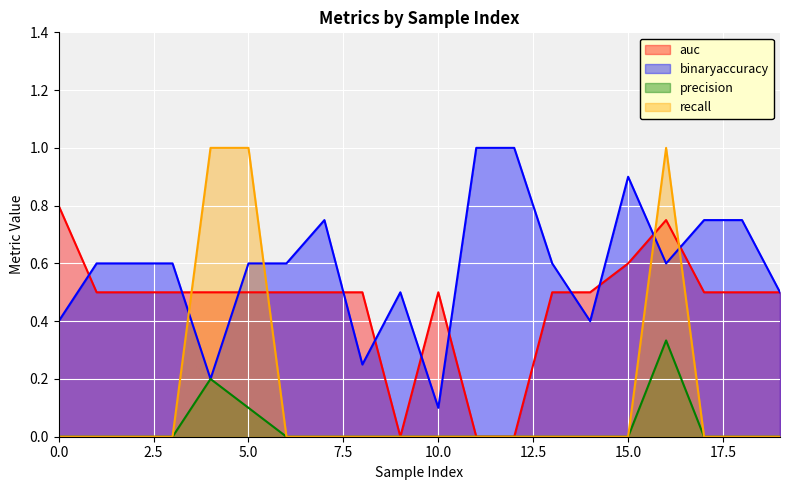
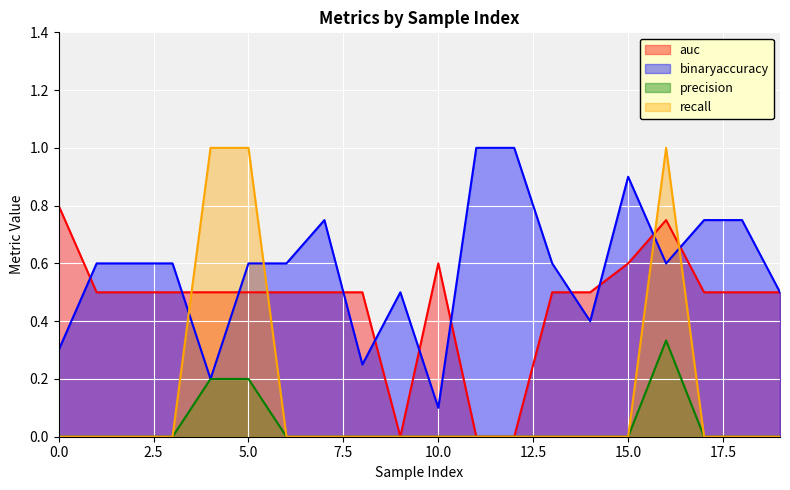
  {
    "auc": {
      "0.0": 0.8,
      "5.0": 0.5,
-     "10.0": 0.5,
+     "10.0": 0.6,
      "15.0": 0.6
    },
    "binaryaccuracy": {
-     "0.0": 0.4,
+     "0.0": 0.3,
      "5.0": 0.6,
      "10.0": 0.1,
      "15.0": 0.9
    },
    "precision": {
-     "5.0": 0.1
+     "5.0": 0.2
    },
    "recall": {
      "5.0": 1.0
    }
  }
